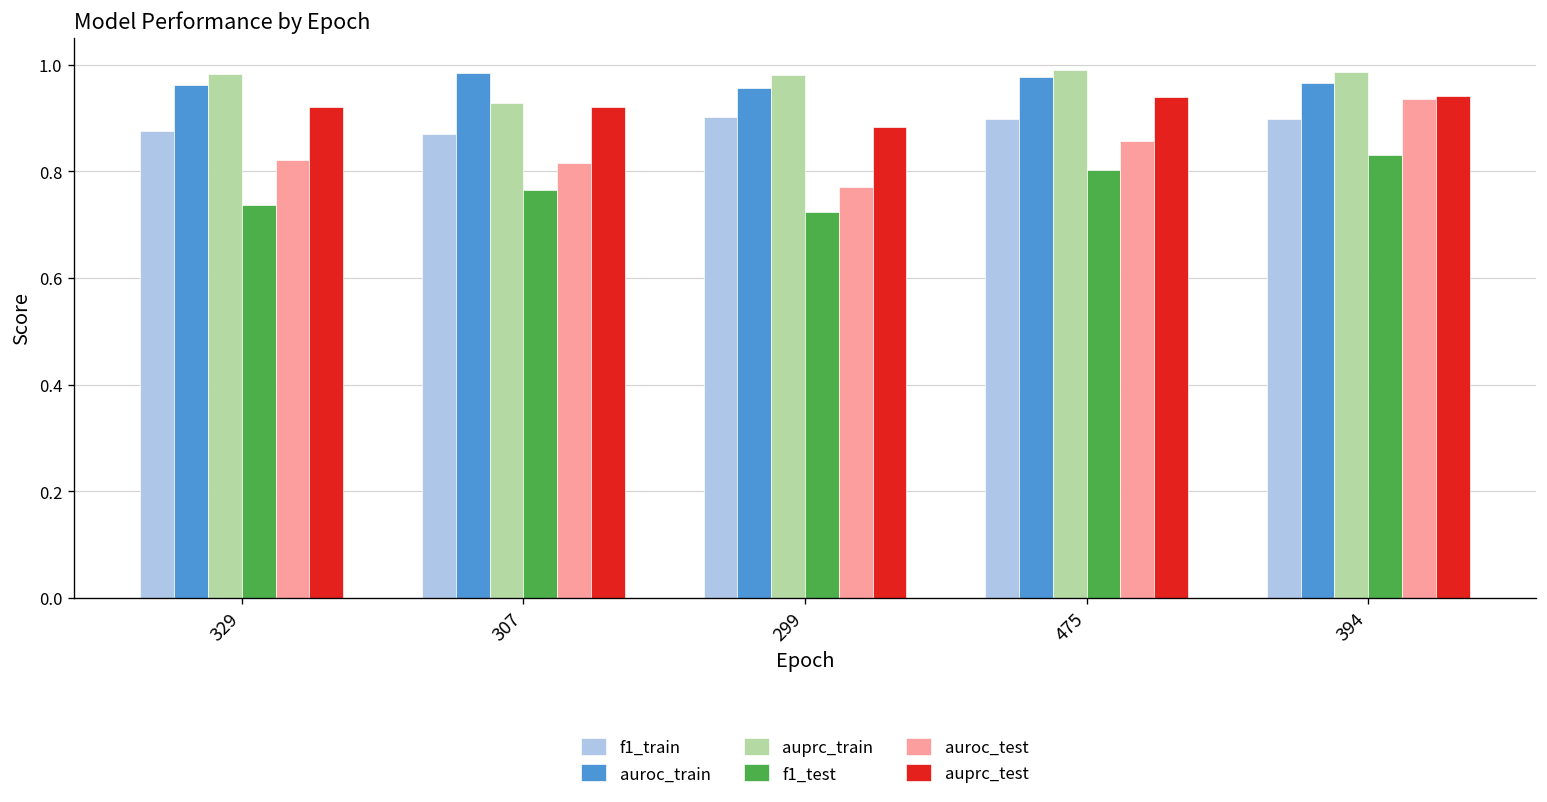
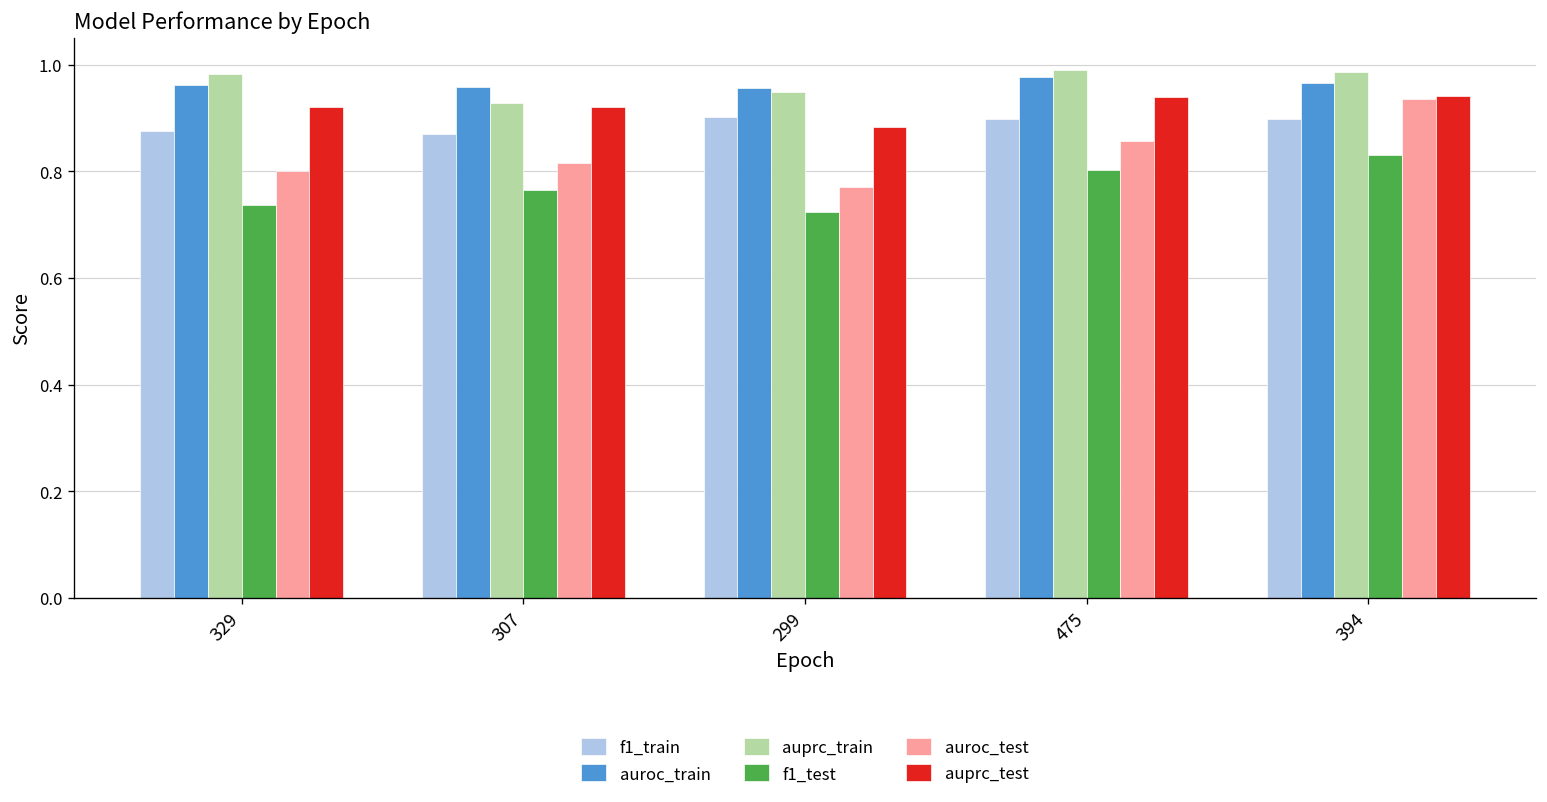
  {
    "f1_train": {
      "329": 0.88,
      "307": 0.87,
      "299": 0.90,
      "475": 0.90,
      "394": 0.90
    },
    "auroc_train": {
      "329": 0.96,
-     "307": 0.98,
+     "307": 0.96,
      "299": 0.96,
      "475": 0.98,
      "394": 0.97
    },
    "auprc_train": {
      "329": 0.98,
      "307": 0.93,
-     "299": 0.98,
+     "299": 0.95,
      "475": 0.99,
      "394": 0.99
    },
    "f1_test": {
      "329": 0.74,
      "307": 0.76,
      "299": 0.72,
      "475": 0.80,
      "394": 0.83
    },
    "auroc_test": {
-     "329": 0.82,
+     "329": 0.80,
      "307": 0.82,
      "299": 0.77,
      "475": 0.86,
      "394": 0.94
    },
    "auprc_test": {
      "329": 0.92,
      "307": 0.92,
      "299": 0.88,
      "475": 0.94,
      "394": 0.94
    }
  }
